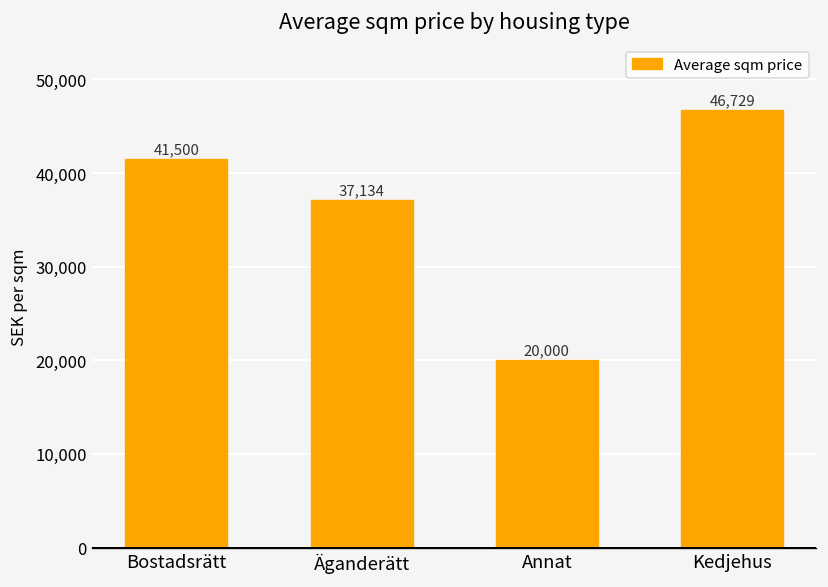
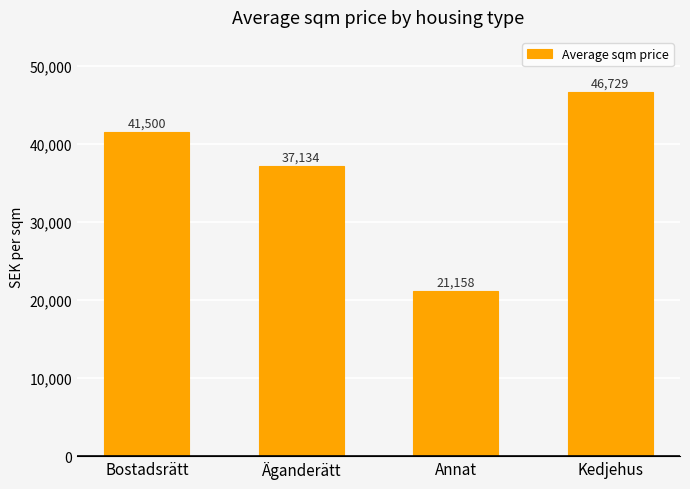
  {
    "Bostadsrätt": "41,500",
    "Äganderätt": "37,134",
-   "Annat": "20,000",
+   "Annat": "21,158",
    "Kedjehus": "46,729"
  }
